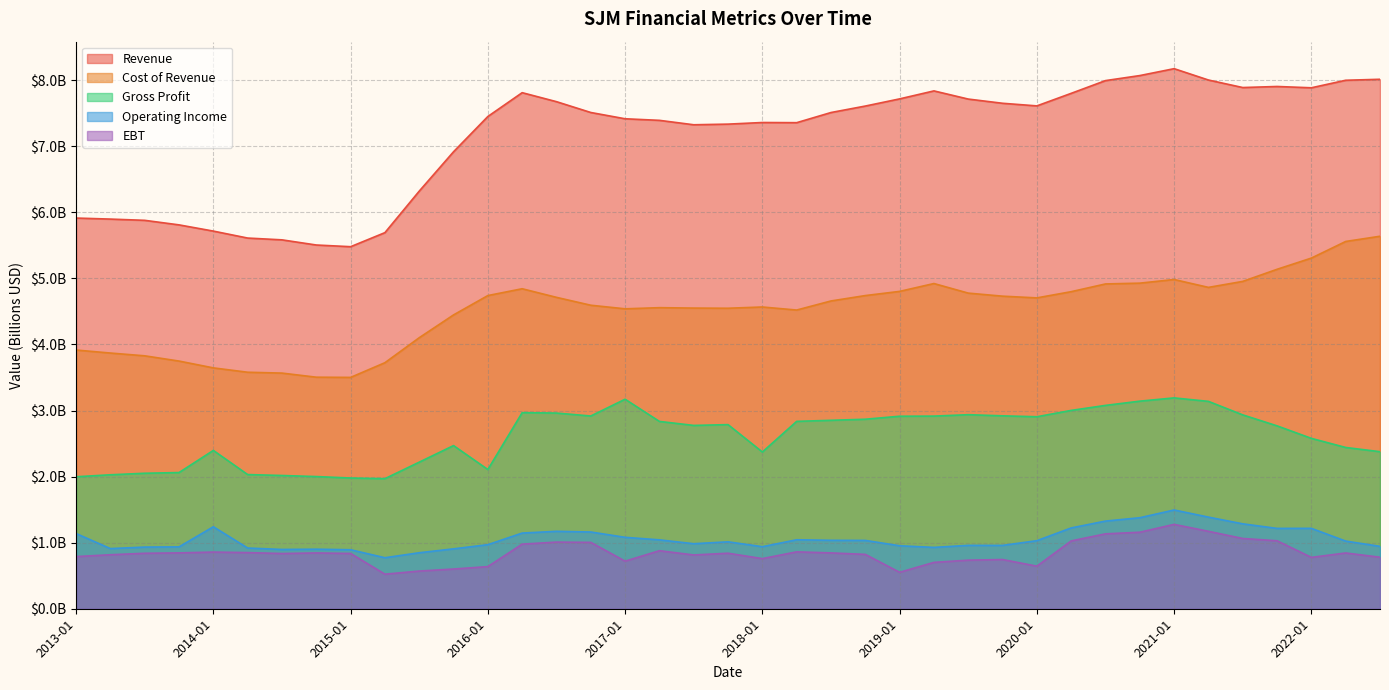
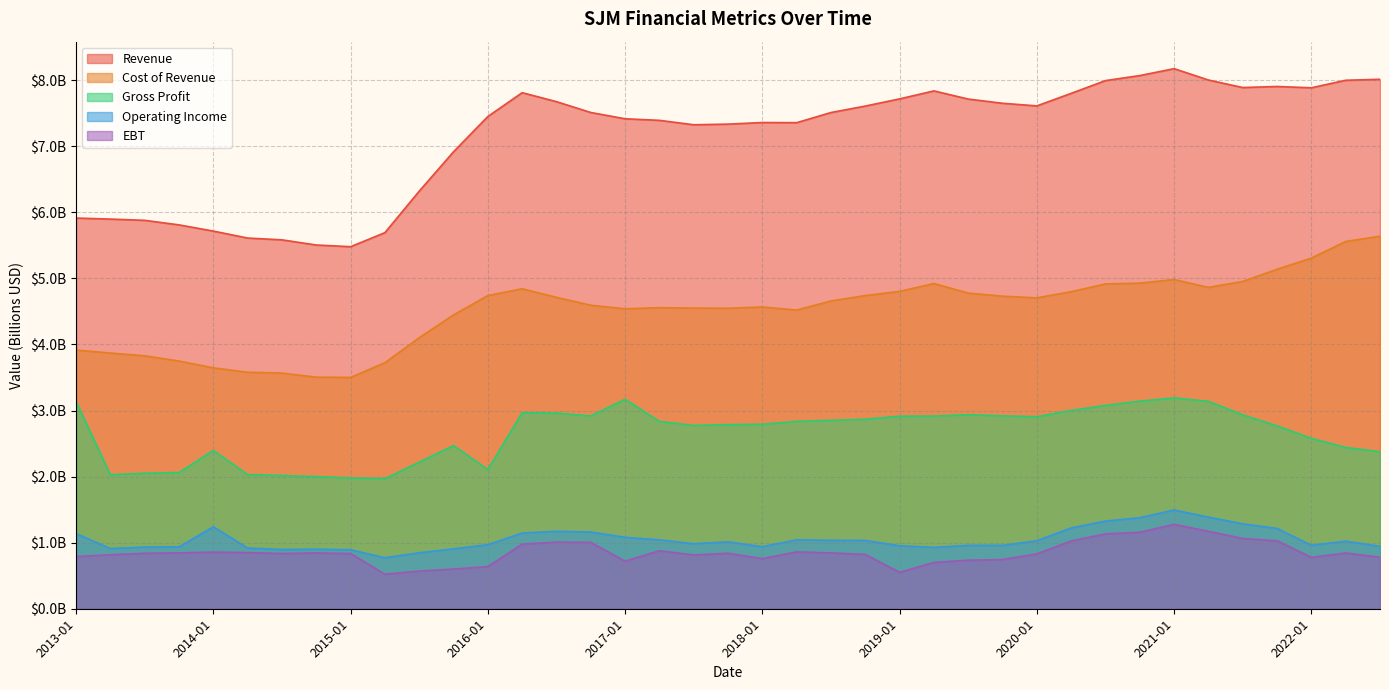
  {
    "Gross Profit": {
-     "2013-01": "$2000000000",
+     "2013-01": "$3100000000",
      "2014-01": "$2400000000",
      "2015-01": "$2000000000",
      "2016-01": "$2100000000",
      "2017-01": "$3200000000",
-     "2018-01": "$2400000000",
+     "2018-01": "$2800000000",
      "2019-01": "$2900000000",
      "2020-01": "$2900000000",
      "2021-01": "$3200000000",
      "2022-01": "$2600000000"
    },
    "Operating Income": {
      "2013-01": "$1100000000",
      "2014-01": "$1200000000",
      "2015-01": "$900000000",
      "2016-01": "$1000000000",
      "2017-01": "$1100000000",
      "2018-01": "$900000000",
      "2019-01": "$1000000000",
      "2020-01": "$1000000000",
      "2021-01": "$1500000000",
-     "2022-01": "$1200000000"
+     "2022-01": "$1000000000"
    },
    "EBT": {
      "2013-01": "$800000000",
      "2014-01": "$900000000",
      "2015-01": "$800000000",
      "2016-01": "$600000000",
      "2017-01": "$700000000",
      "2018-01": "$800000000",
      "2019-01": "$600000000",
-     "2020-01": "$600000000",
+     "2020-01": "$800000000",
      "2021-01": "$1300000000",
      "2022-01": "$800000000"
    }
  }
